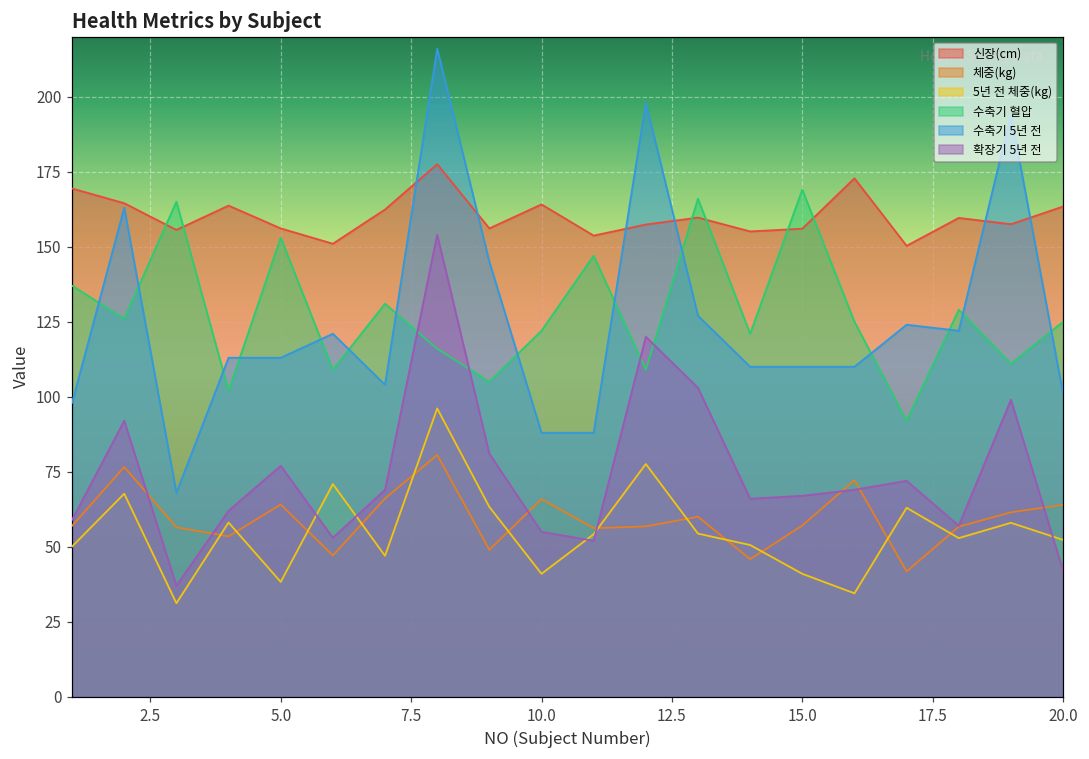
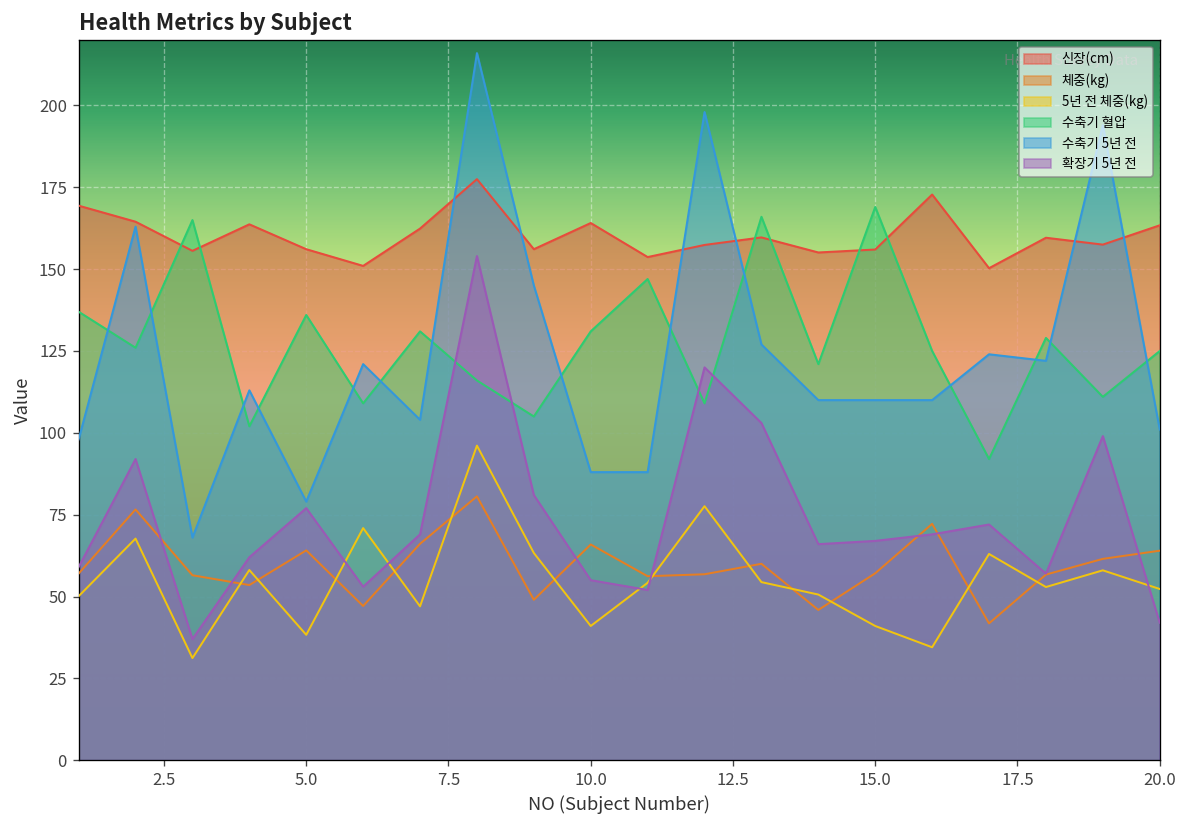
  {
    "수축기 혈압": {
-     "5.0": 153,
-     "10.0": 122,
+     "5.0": 136,
+     "10.0": 131,
      "15.0": 169,
      "20.0": 125
    },
    "수축기 5년 전": {
-     "5.0": 113,
+     "5.0": 79,
      "10.0": 88,
      "15.0": 110,
      "20.0": 101
    },
    "확장기 5년 전": {
      "5.0": 77,
      "10.0": 55,
      "15.0": 67,
      "20.0": 42
    }
  }
